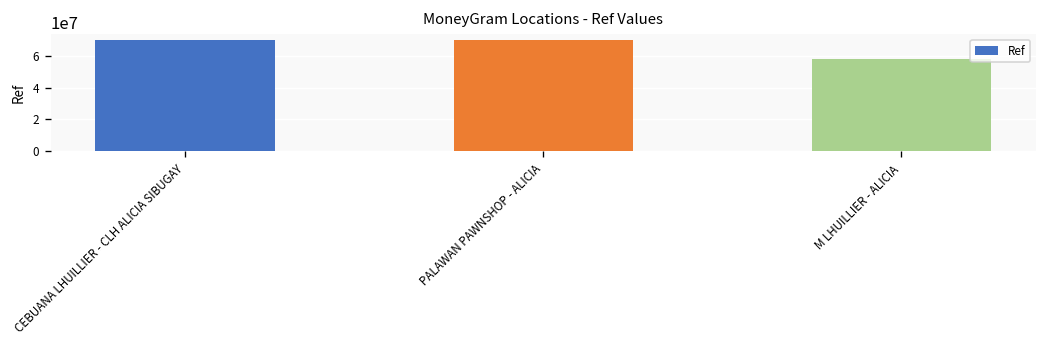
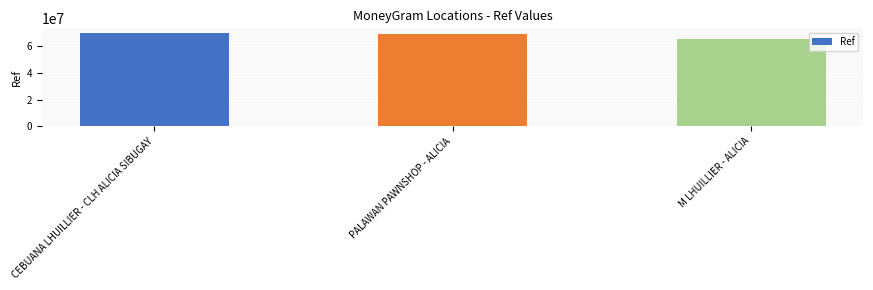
  {
    "CEBUANA LHUILLIER - CLH ALICIA SIBUGAY": 70000000,
    "PALAWAN PAWNSHOP - ALICIA": 70000000,
-   "M LHUILLIER - ALICIA": 58000000
+   "M LHUILLIER - ALICIA": 65000000
  }
